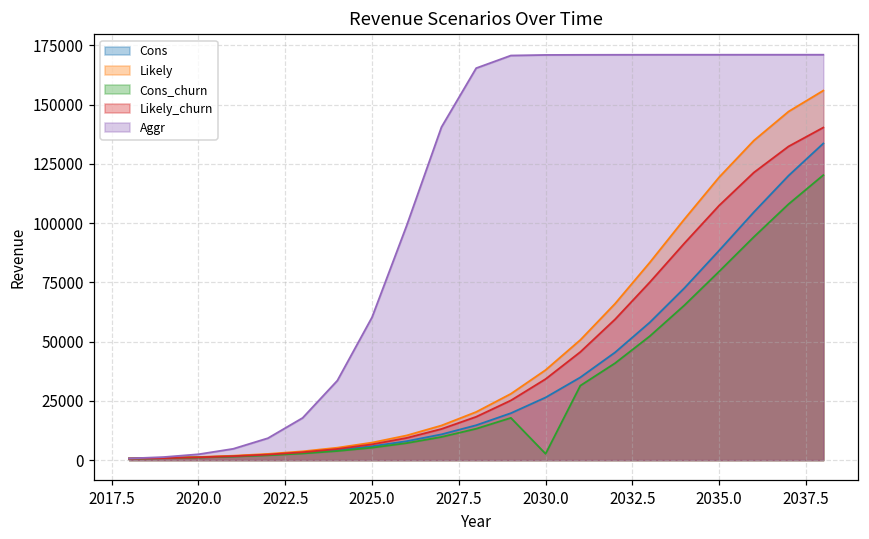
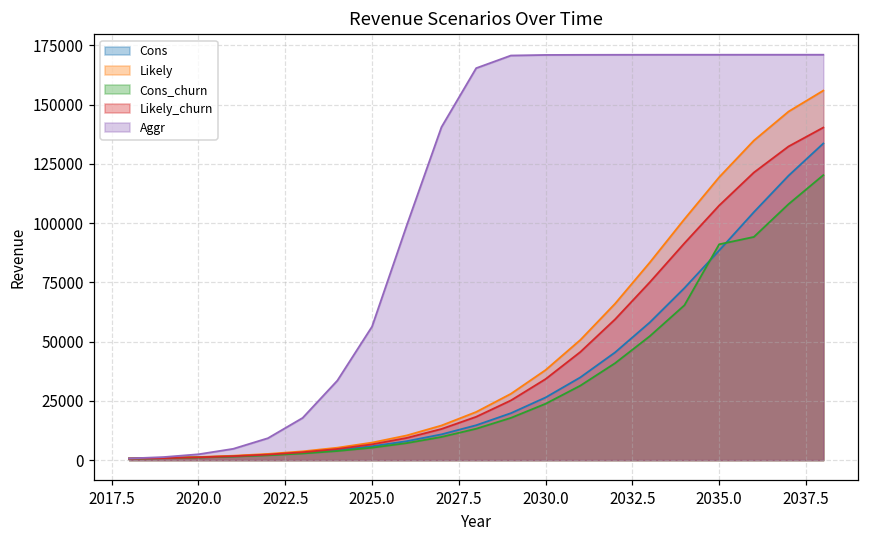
  {
    "Cons": {
      "2030.0": 26000,
      "2035.0": 88000
    },
    "Cons_churn": {
-     "2030.0": 3000,
-     "2035.0": 80000
+     "2030.0": 24000,
+     "2035.0": 91000
    },
    "Aggr": {
-     "2025.0": 60000,
+     "2025.0": 56000,
      "2030.0": 171000,
      "2035.0": 171000
    }
  }
